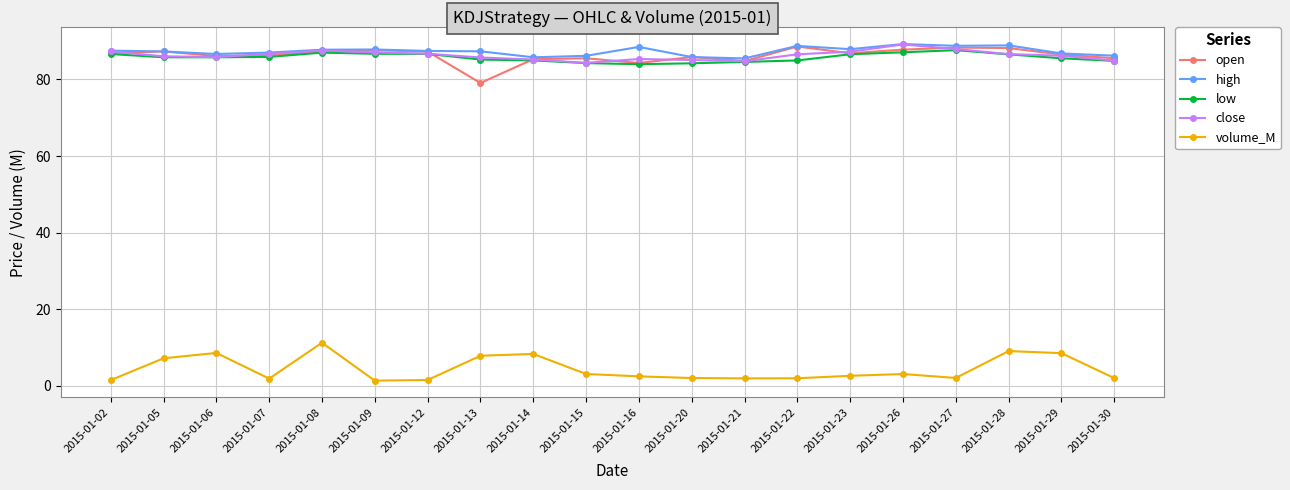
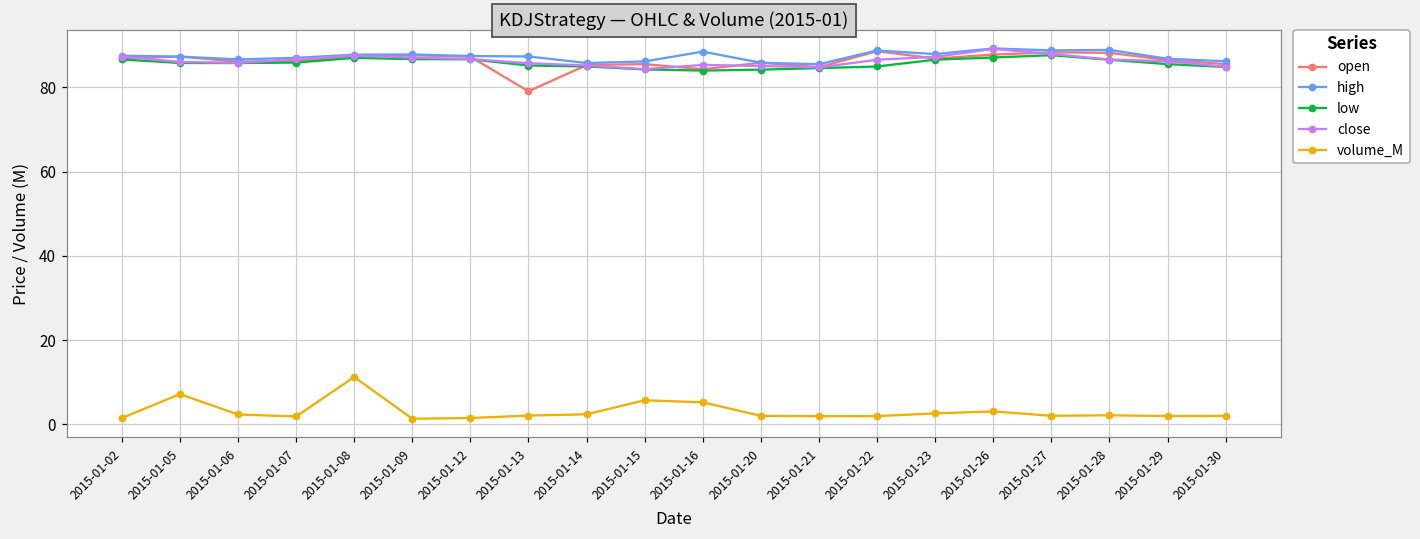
  {
    "open": {
      "2015-01-13": 79,
      "2015-01-26": 88,
      "2015-01-28": 88
    },
    "high": {
      "2015-01-13": 87,
      "2015-01-16": 89,
      "2015-01-21": 86,
      "2015-01-28": 89
    },
    "low": {
      "2015-01-20": 84,
      "2015-01-22": 85,
      "2015-01-26": 87,
      "2015-01-29": 86
    },
    "close": {
      "2015-01-16": 85,
      "2015-01-20": 85,
      "2015-01-22": 87
    },
    "volume_M": {
      "2015-01-02": 1,
      "2015-01-05": 7,
-     "2015-01-06": 9,
+     "2015-01-06": 2,
      "2015-01-07": 2,
      "2015-01-08": 11,
      "2015-01-09": 1,
      "2015-01-12": 1,
-     "2015-01-13": 8,
-     "2015-01-14": 8,
-     "2015-01-15": 3,
-     "2015-01-16": 2,
+     "2015-01-13": 2,
+     "2015-01-14": 2,
+     "2015-01-15": 6,
+     "2015-01-16": 5,
      "2015-01-20": 2,
      "2015-01-21": 2,
      "2015-01-22": 2,
      "2015-01-23": 3,
      "2015-01-26": 3,
      "2015-01-27": 2,
-     "2015-01-28": 9,
-     "2015-01-29": 9,
+     "2015-01-28": 2,
+     "2015-01-29": 2,
      "2015-01-30": 2
    }
  }
